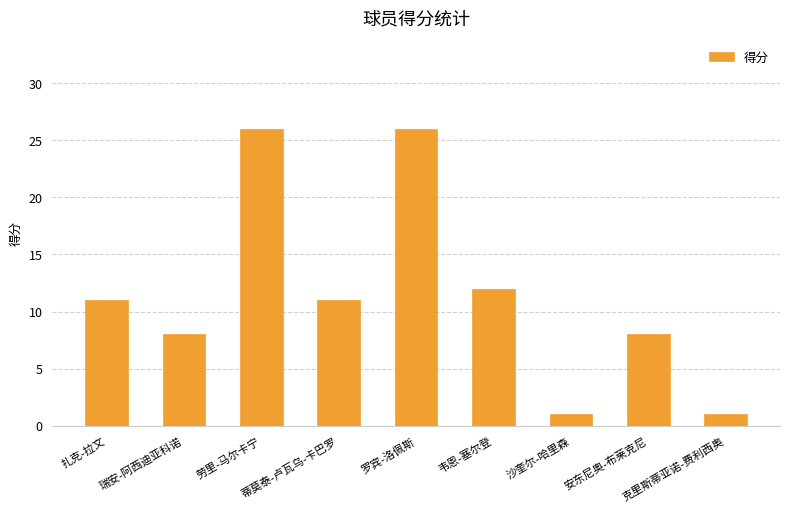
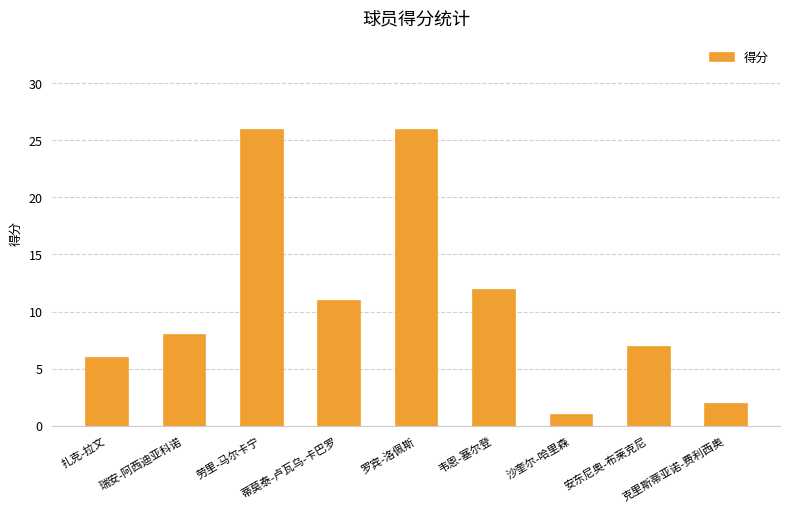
  {
-   "扎克-拉文": 11,
+   "扎克-拉文": 6,
    "瑞安-阿西迪亚科诺": 8,
    "劳里-马尔卡宁": 26,
    "蒂莫泰-卢瓦乌-卡巴罗": 11,
    "罗宾-洛佩斯": 26,
    "韦恩-塞尔登": 12,
    "沙奎尔-哈里森": 1,
-   "安东尼奥-布莱克尼": 8,
-   "克里斯蒂亚诺-费利西奥": 1
+   "安东尼奥-布莱克尼": 7,
+   "克里斯蒂亚诺-费利西奥": 2
  }
